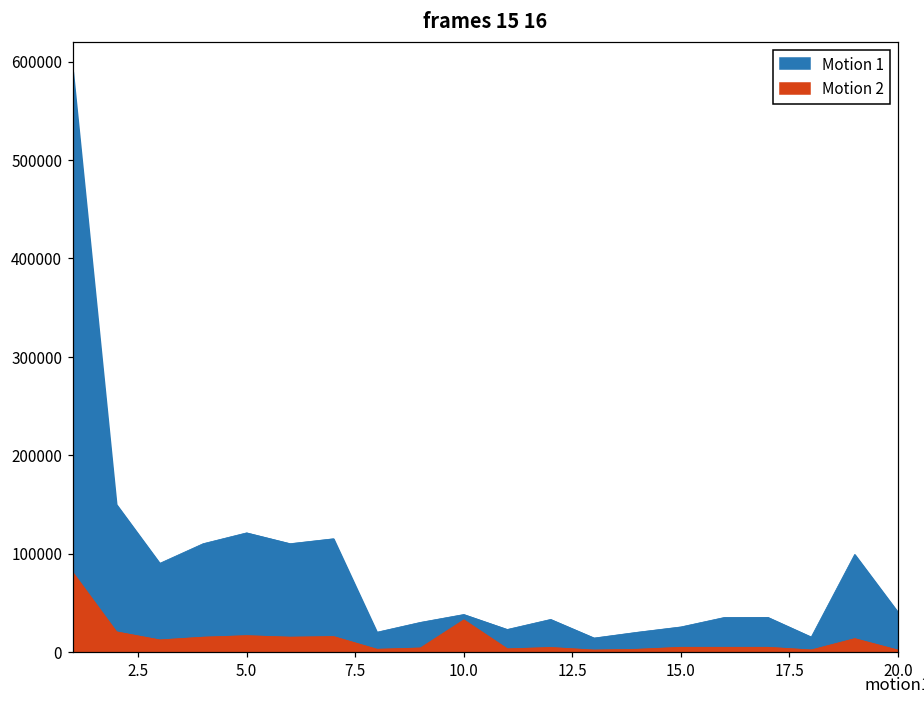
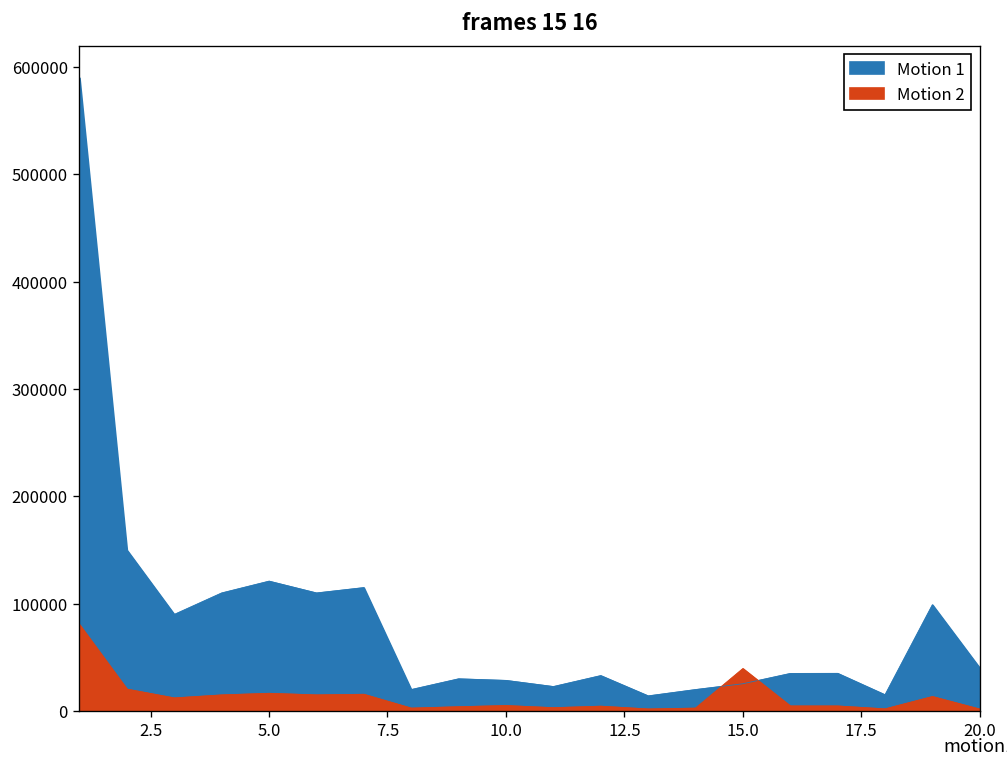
  {
    "Motion 1": {
      "5.0": 120000,
-     "10.0": 40000,
+     "10.0": 30000,
      "15.0": 30000,
      "20.0": 40000
    },
    "Motion 2": {
      "5.0": 20000,
-     "10.0": 30000,
-     "15.0": 0,
+     "10.0": 10000,
+     "15.0": 40000,
      "20.0": 0
    }
  }
